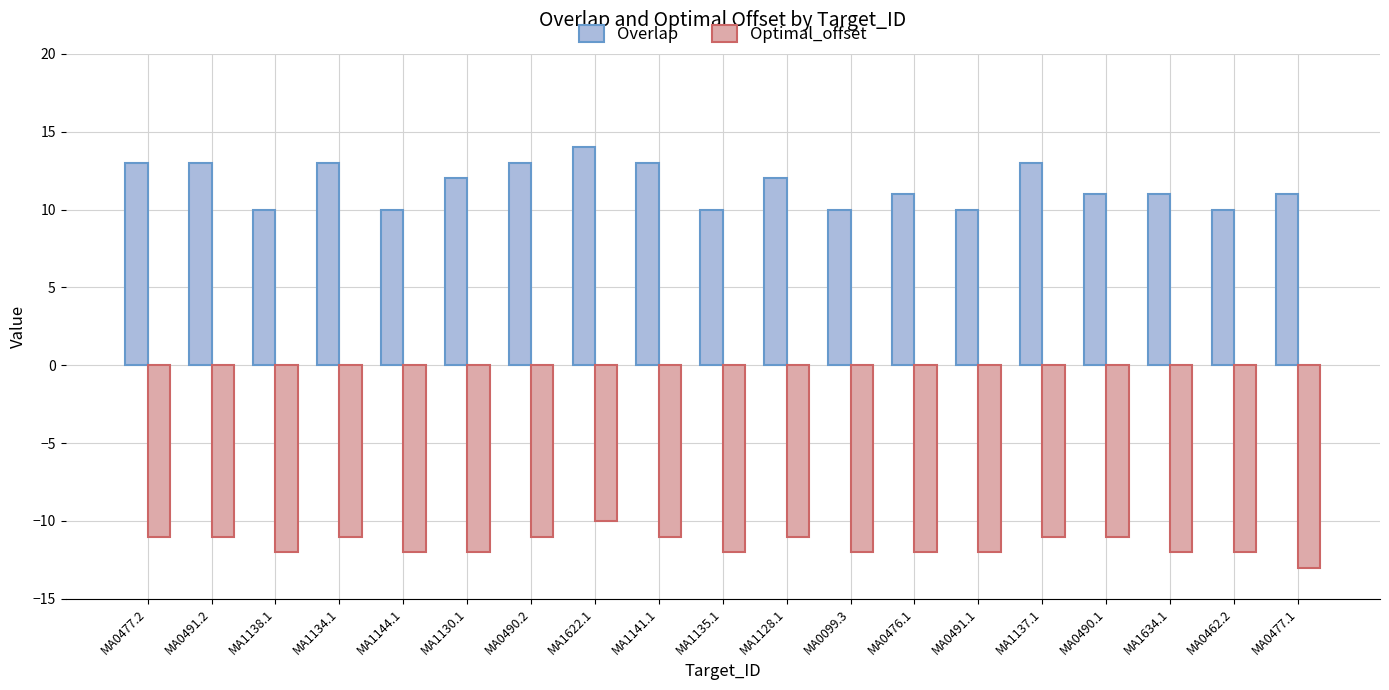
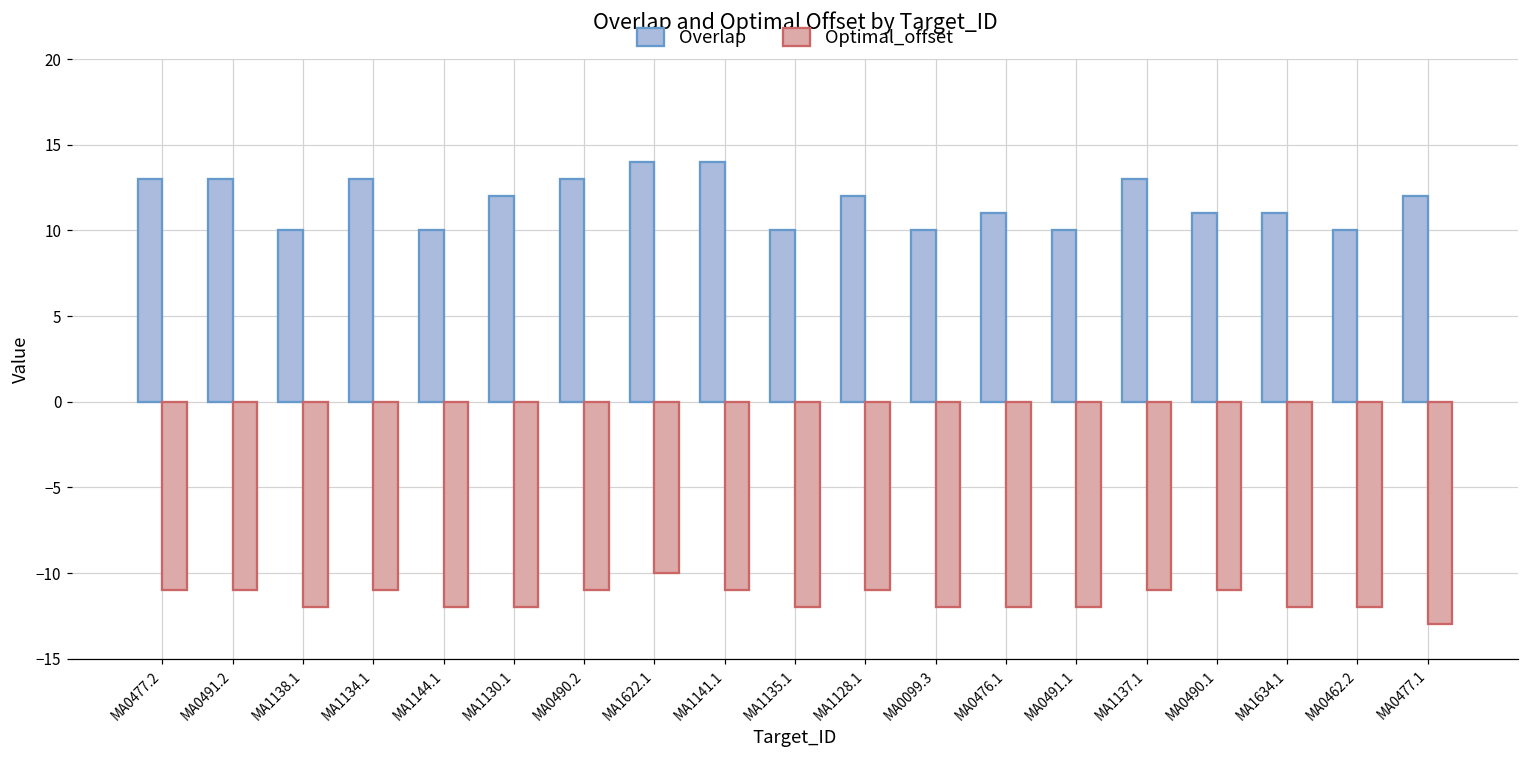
  {
    "Overlap": {
      "MA0477.2": 13,
      "MA0491.2": 13,
      "MA1138.1": 10,
      "MA1134.1": 13,
      "MA1144.1": 10,
      "MA1130.1": 12,
      "MA0490.2": 13,
      "MA1622.1": 14,
-     "MA1141.1": 13,
+     "MA1141.1": 14,
      "MA1135.1": 10,
      "MA1128.1": 12,
      "MA0099.3": 10,
      "MA0476.1": 11,
      "MA0491.1": 10,
      "MA1137.1": 13,
      "MA0490.1": 11,
      "MA1634.1": 11,
      "MA0462.2": 10,
-     "MA0477.1": 11
+     "MA0477.1": 12
    },
    "Optimal_offset": {
      "MA0477.2": -11,
      "MA0491.2": -11,
      "MA1138.1": -12,
      "MA1134.1": -11,
      "MA1144.1": -12,
      "MA1130.1": -12,
      "MA0490.2": -11,
      "MA1622.1": -10,
      "MA1141.1": -11,
      "MA1135.1": -12,
      "MA1128.1": -11,
      "MA0099.3": -12,
      "MA0476.1": -12,
      "MA0491.1": -12,
      "MA1137.1": -11,
      "MA0490.1": -11,
      "MA1634.1": -12,
      "MA0462.2": -12,
      "MA0477.1": -13
    }
  }
